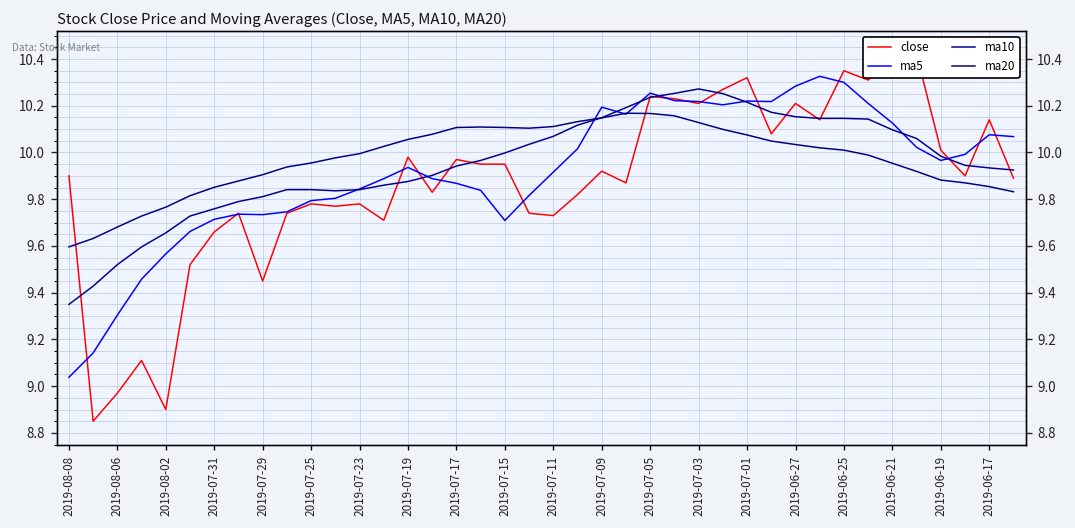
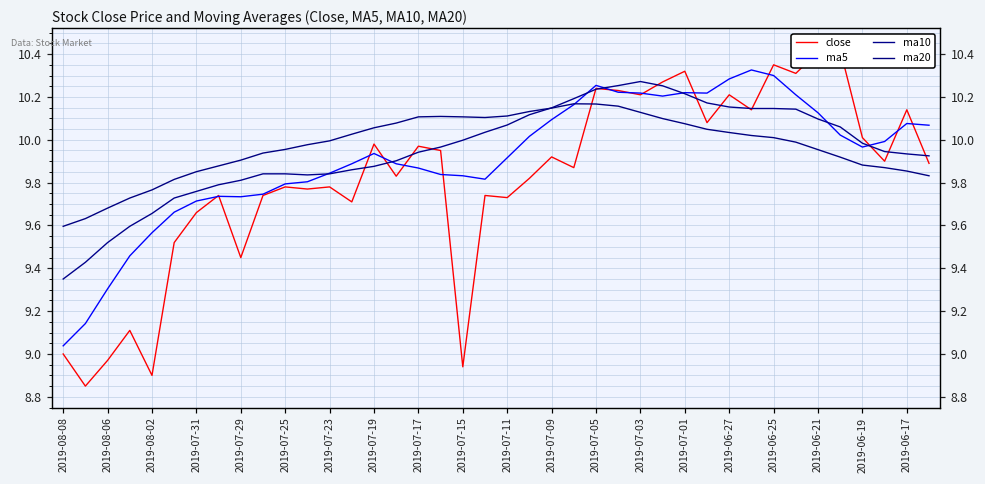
  {
    "close": {
-     "2019-08-08": 9.9,
+     "2019-08-08": 9.0,
      "2019-08-06": 8.97,
      "2019-08-02": 8.90,
      "2019-07-31": 9.66,
      "2019-07-29": 9.45,
      "2019-07-25": 9.78,
      "2019-07-23": 9.78,
      "2019-07-19": 9.98,
      "2019-07-17": 9.97,
-     "2019-07-15": 9.95,
+     "2019-07-15": 8.94,
      "2019-07-11": 9.73,
      "2019-07-09": 9.92,
      "2019-07-01": 10.32,
      "2019-06-27": 10.21,
      "2019-06-25": 10.35,
      "2019-06-19": 10.01,
      "2019-06-17": 10.14
    },
    "ma5": {
      "2019-08-08": 9.04,
      "2019-08-06": 9.30,
      "2019-08-02": 9.57,
      "2019-07-31": 9.71,
      "2019-07-29": 9.73,
      "2019-07-25": 9.79,
      "2019-07-19": 9.94,
      "2019-07-17": 9.87,
-     "2019-07-15": 9.71,
+     "2019-07-15": 9.83,
      "2019-07-11": 9.92,
-     "2019-07-09": 10.19,
+     "2019-07-09": 10.09,
      "2019-07-05": 10.25,
      "2019-06-27": 10.28,
      "2019-06-25": 10.30,
      "2019-06-21": 10.13,
      "2019-06-19": 9.97,
      "2019-06-17": 10.08
    }
  }
